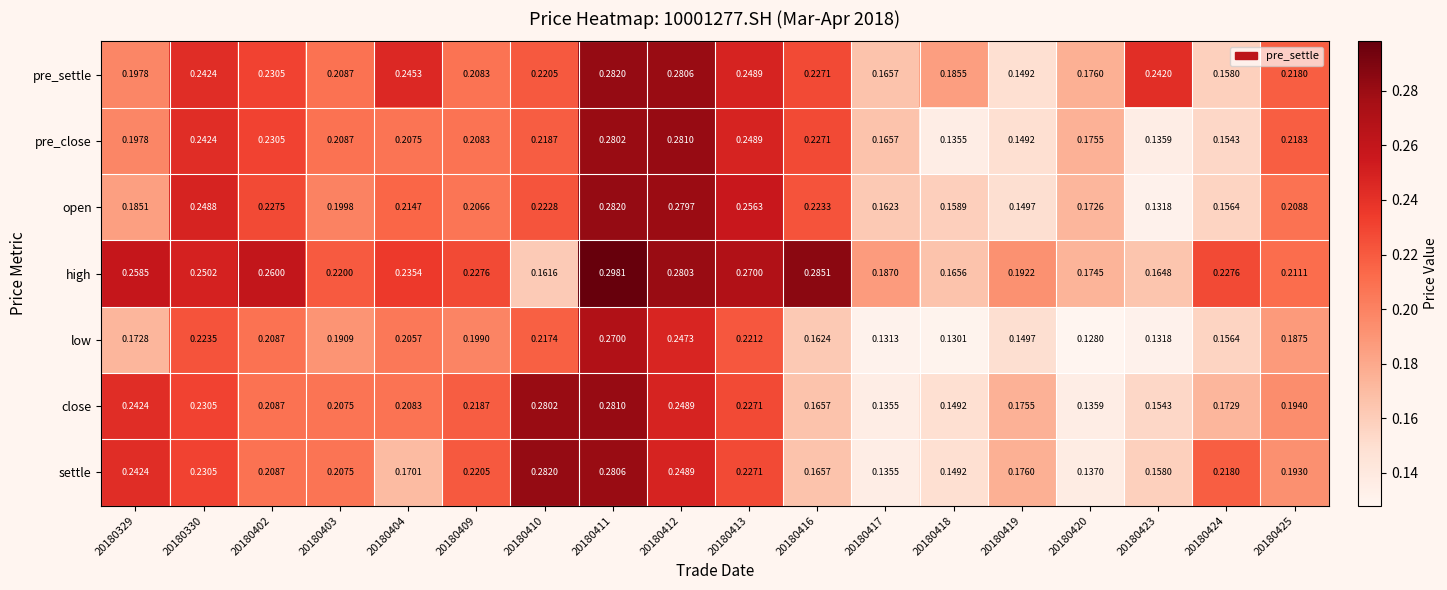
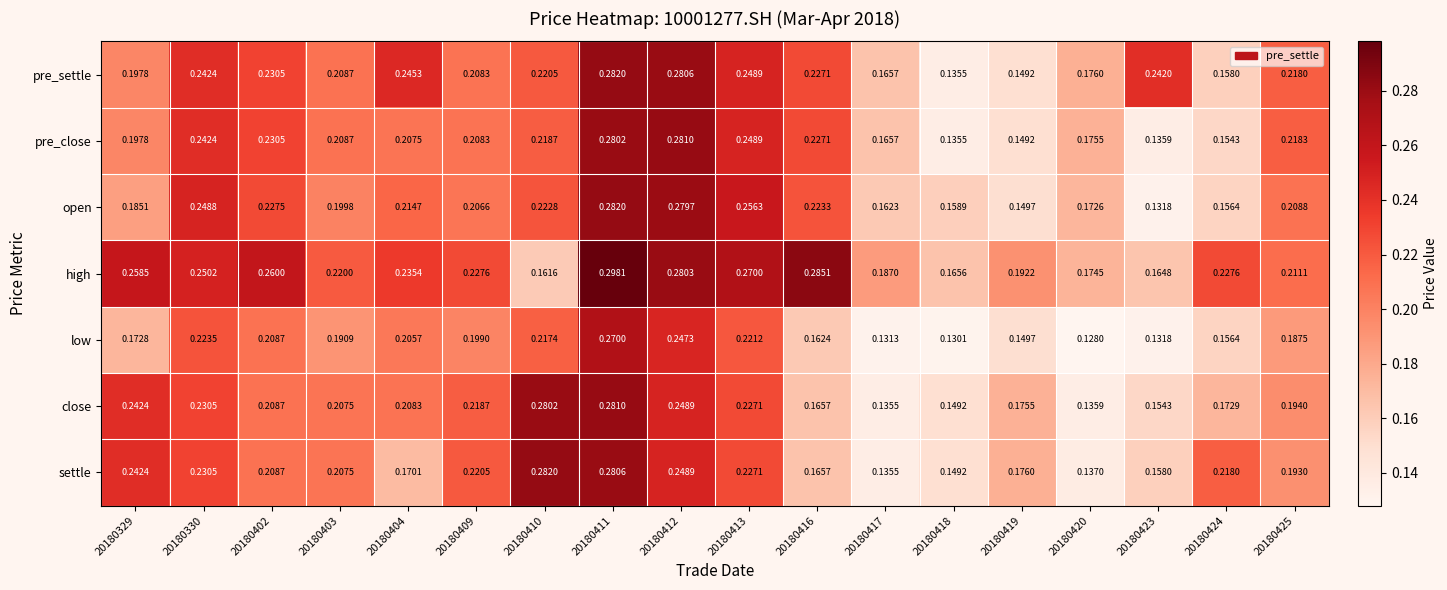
  {
    "pre_settle": {
      "20180329": 0.1978,
      "20180330": 0.2424,
      "20180402": 0.2305,
      "20180403": 0.2087,
      "20180404": 0.2453,
      "20180409": 0.2083,
      "20180410": 0.2205,
      "20180411": 0.2820,
      "20180412": 0.2806,
      "20180413": 0.2489,
      "20180416": 0.2271,
      "20180417": 0.1657,
-     "20180418": 0.1855,
+     "20180418": 0.1355,
      "20180419": 0.1492,
      "20180420": 0.1760,
      "20180423": 0.2420,
      "20180424": 0.1580,
      "20180425": 0.2180
    },
    "pre_close": {
      "20180329": 0.1978,
      "20180330": 0.2424,
      "20180402": 0.2305,
      "20180403": 0.2087,
      "20180404": 0.2075,
      "20180409": 0.2083,
      "20180410": 0.2187,
      "20180411": 0.2802,
      "20180412": 0.2810,
      "20180413": 0.2489,
      "20180416": 0.2271,
      "20180417": 0.1657,
      "20180418": 0.1355,
      "20180419": 0.1492,
      "20180420": 0.1755,
      "20180423": 0.1359,
      "20180424": 0.1543,
      "20180425": 0.2183
    },
    "open": {
      "20180329": 0.1851,
      "20180330": 0.2488,
      "20180402": 0.2275,
      "20180403": 0.1998,
      "20180404": 0.2147,
      "20180409": 0.2066,
      "20180410": 0.2228,
      "20180411": 0.2820,
      "20180412": 0.2797,
      "20180413": 0.2563,
      "20180416": 0.2233,
      "20180417": 0.1623,
      "20180418": 0.1589,
      "20180419": 0.1497,
      "20180420": 0.1726,
      "20180423": 0.1318,
      "20180424": 0.1564,
      "20180425": 0.2088
    },
    "high": {
      "20180329": 0.2585,
      "20180330": 0.2502,
      "20180402": 0.2600,
      "20180403": 0.2200,
      "20180404": 0.2354,
      "20180409": 0.2276,
      "20180410": 0.1616,
      "20180411": 0.2981,
      "20180412": 0.2803,
      "20180413": 0.2700,
      "20180416": 0.2851,
      "20180417": 0.1870,
      "20180418": 0.1656,
      "20180419": 0.1922,
      "20180420": 0.1745,
      "20180423": 0.1648,
      "20180424": 0.2276,
      "20180425": 0.2111
    },
    "low": {
      "20180329": 0.1728,
      "20180330": 0.2235,
      "20180402": 0.2087,
      "20180403": 0.1909,
      "20180404": 0.2057,
      "20180409": 0.1990,
      "20180410": 0.2174,
      "20180411": 0.2700,
      "20180412": 0.2473,
      "20180413": 0.2212,
      "20180416": 0.1624,
      "20180417": 0.1313,
      "20180418": 0.1301,
      "20180419": 0.1497,
      "20180420": 0.1280,
      "20180423": 0.1318,
      "20180424": 0.1564,
      "20180425": 0.1875
    },
    "close": {
      "20180329": 0.2424,
      "20180330": 0.2305,
      "20180402": 0.2087,
      "20180403": 0.2075,
      "20180404": 0.2083,
      "20180409": 0.2187,
      "20180410": 0.2802,
      "20180411": 0.2810,
      "20180412": 0.2489,
      "20180413": 0.2271,
      "20180416": 0.1657,
      "20180417": 0.1355,
      "20180418": 0.1492,
      "20180419": 0.1755,
      "20180420": 0.1359,
      "20180423": 0.1543,
      "20180424": 0.1729,
      "20180425": 0.1940
    },
    "settle": {
      "20180329": 0.2424,
      "20180330": 0.2305,
      "20180402": 0.2087,
      "20180403": 0.2075,
      "20180404": 0.1701,
      "20180409": 0.2205,
      "20180410": 0.2820,
      "20180411": 0.2806,
      "20180412": 0.2489,
      "20180413": 0.2271,
      "20180416": 0.1657,
      "20180417": 0.1355,
      "20180418": 0.1492,
      "20180419": 0.1760,
      "20180420": 0.1370,
      "20180423": 0.1580,
      "20180424": 0.2180,
      "20180425": 0.1930
    }
  }
